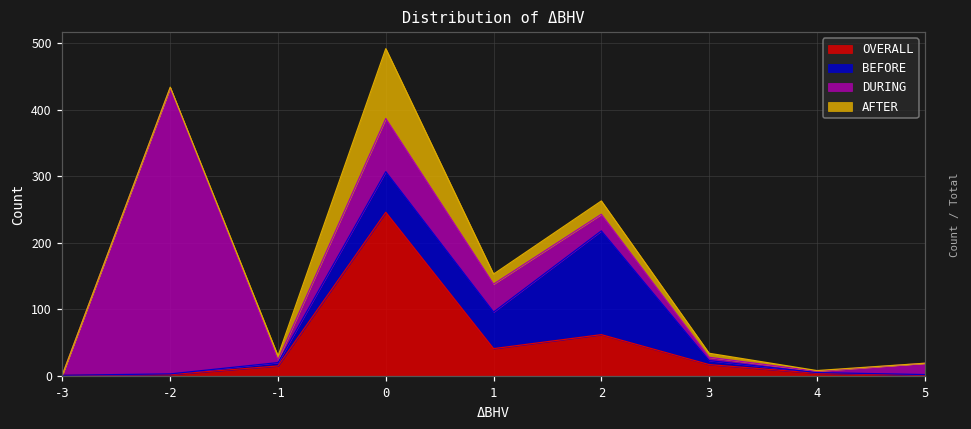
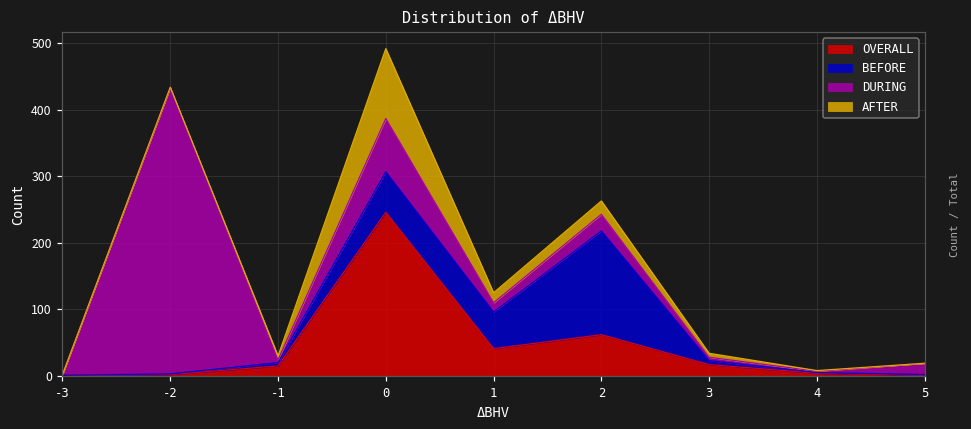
  {
    "OVERALL": {
      "-1": 20,
      "0": 250,
      "1": 40,
      "2": 60,
      "3": 20
    },
    "BEFORE": {
      "0": 60,
      "1": 60,
      "2": 160,
      "3": 10
    },
    "DURING": {
      "0": 80,
-     "1": 40,
+     "1": 10,
      "2": 30,
      "3": 10
    },
    "AFTER": {
      "-1": 10,
      "0": 110,
      "1": 20,
      "2": 20,
      "3": 10
    }
  }
